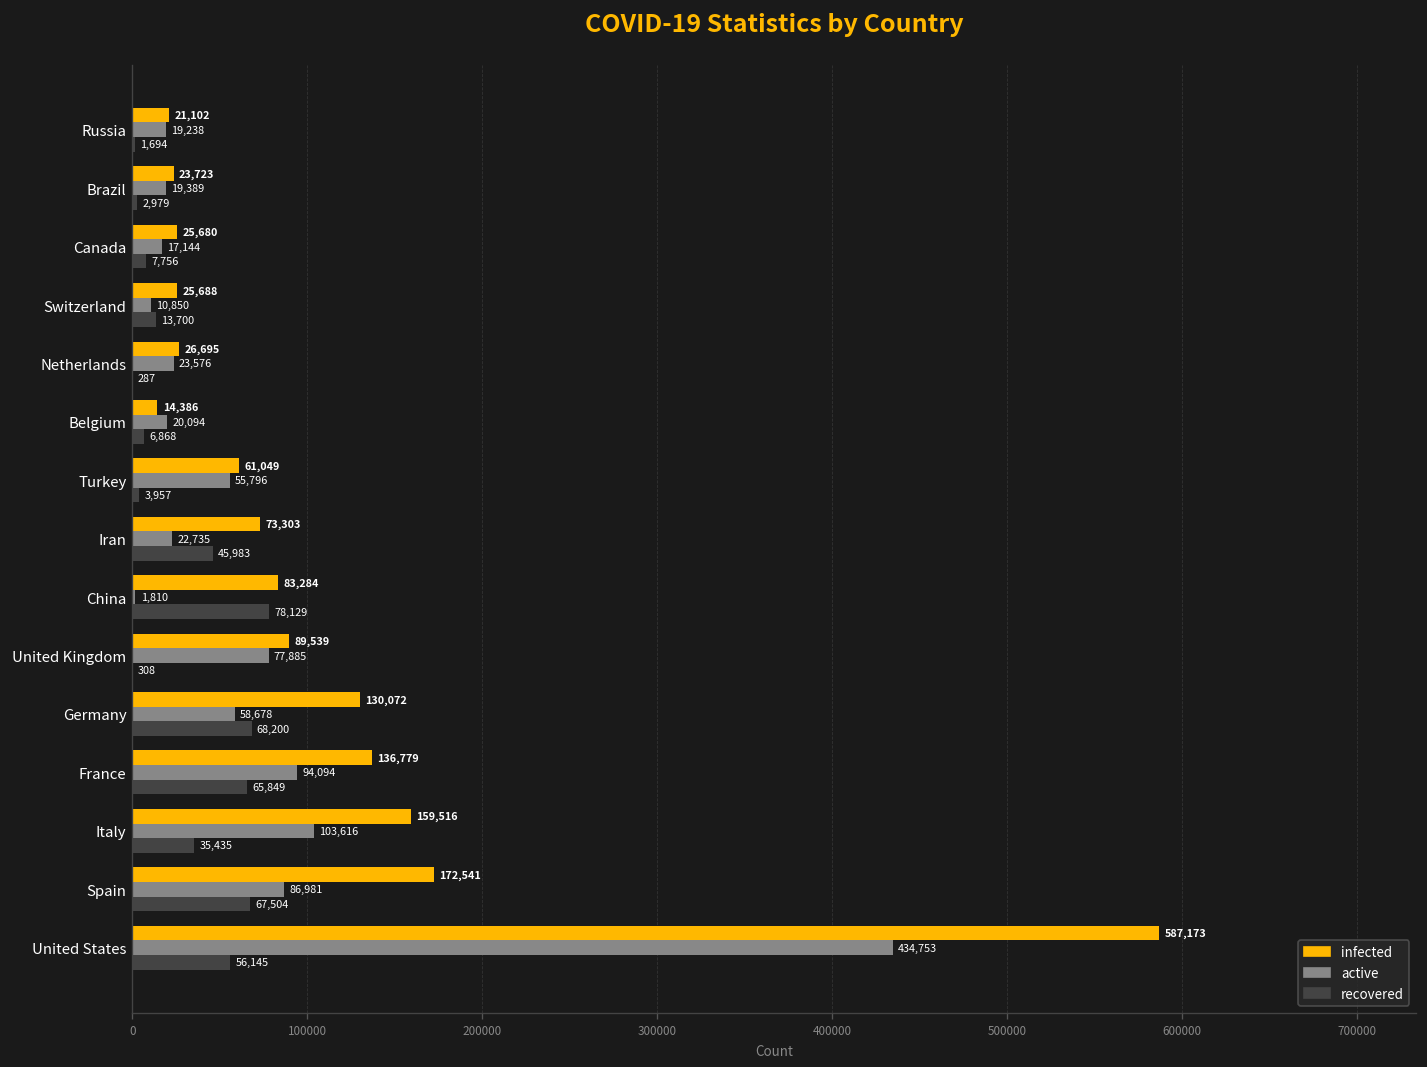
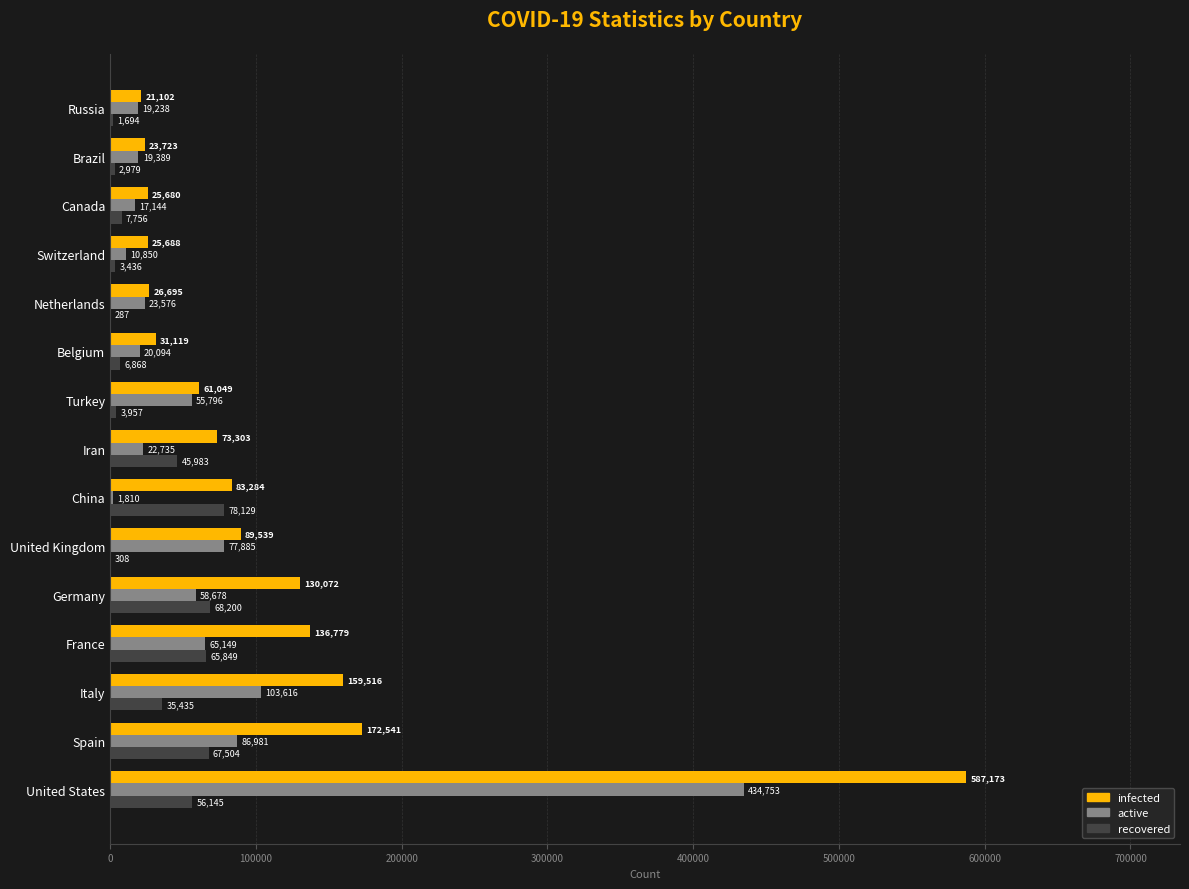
  {
    "infected": {
      "Russia": "21,102",
      "Brazil": "23,723",
      "Canada": "25,680",
      "Switzerland": "25,688",
      "Netherlands": "26,695",
-     "Belgium": "14,386",
+     "Belgium": "31,119",
      "Turkey": "61,049",
      "Iran": "73,303",
      "China": "83,284",
      "United Kingdom": "89,539",
      "Germany": "130,072",
      "France": "136,779",
      "Italy": "159,516",
      "Spain": "172,541",
      "United States": "587,173"
    },
    "active": {
      "Russia": "19,238",
      "Brazil": "19,389",
      "Canada": "17,144",
      "Switzerland": "10,850",
      "Netherlands": "23,576",
      "Belgium": "20,094",
      "Turkey": "55,796",
      "Iran": "22,735",
      "China": "1,810",
      "United Kingdom": "77,885",
      "Germany": "58,678",
-     "France": "94,094",
+     "France": "65,149",
      "Italy": "103,616",
      "Spain": "86,981",
      "United States": "434,753"
    },
    "recovered": {
      "Russia": "1,694",
      "Brazil": "2,979",
      "Canada": "7,756",
-     "Switzerland": "13,700",
+     "Switzerland": "3,436",
      "Netherlands": "287",
      "Belgium": "6,868",
      "Turkey": "3,957",
      "Iran": "45,983",
      "China": "78,129",
      "United Kingdom": "308",
      "Germany": "68,200",
      "France": "65,849",
      "Italy": "35,435",
      "Spain": "67,504",
      "United States": "56,145"
    }
  }
